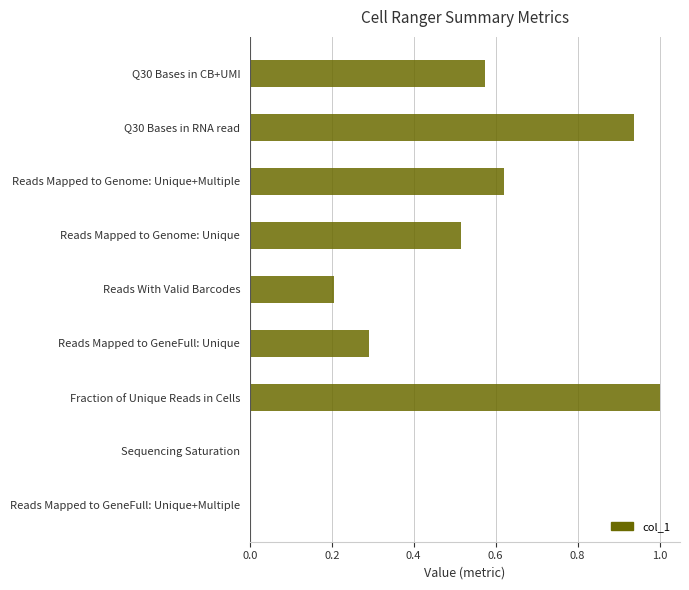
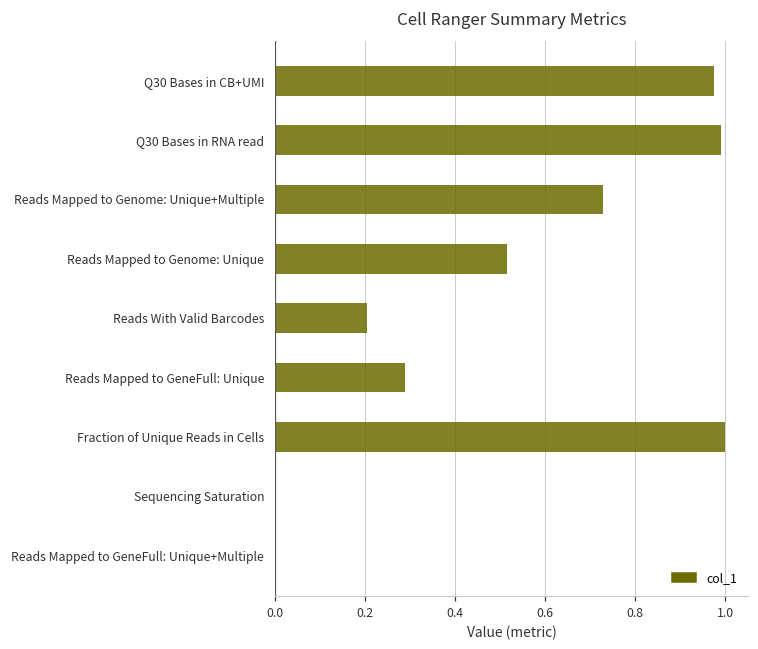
  {
-   "Q30 Bases in CB+UMI": 0.58,
-   "Q30 Bases in RNA read": 0.94,
-   "Reads Mapped to Genome: Unique+Multiple": 0.62,
+   "Q30 Bases in CB+UMI": 0.98,
+   "Q30 Bases in RNA read": 0.99,
+   "Reads Mapped to Genome: Unique+Multiple": 0.73,
    "Reads Mapped to Genome: Unique": 0.52,
    "Reads With Valid Barcodes": 0.20,
    "Reads Mapped to GeneFull: Unique": 0.29,
    "Fraction of Unique Reads in Cells": 1.00,
    "Sequencing Saturation": 0.00,
    "Reads Mapped to GeneFull: Unique+Multiple": 0.00
  }
